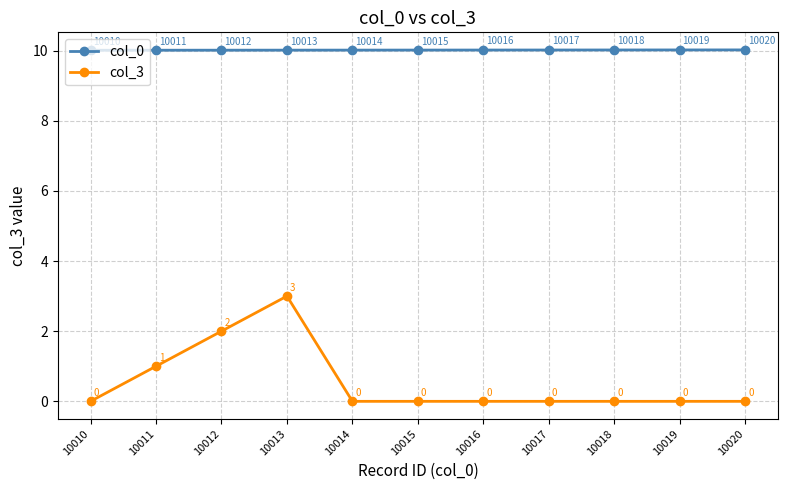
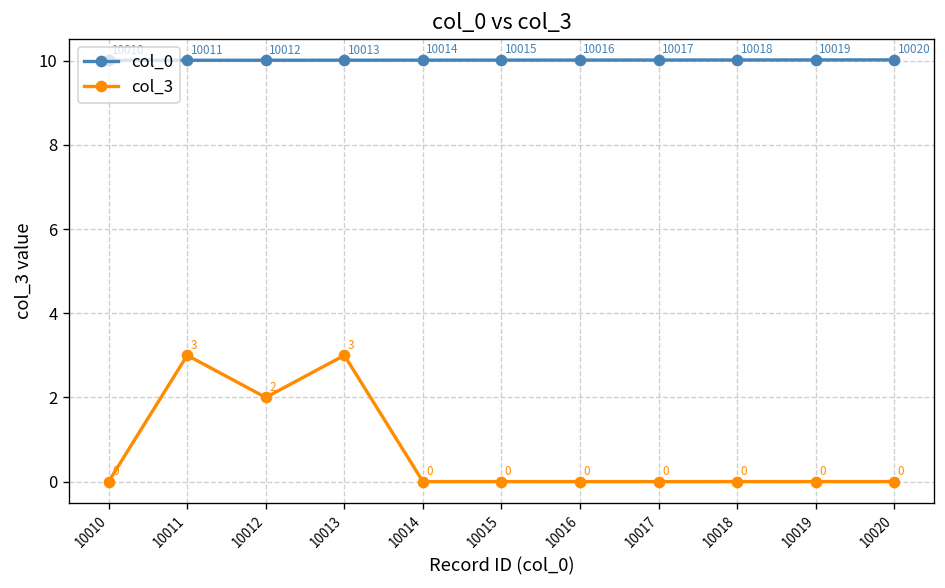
  {
    "col_3": {
      "10010": 0,
-     "10011": 1,
+     "10011": 3,
      "10012": 2,
      "10013": 3,
      "10014": 0,
      "10015": 0,
      "10016": 0,
      "10017": 0,
      "10018": 0,
      "10019": 0,
      "10020": 0
    }
  }
